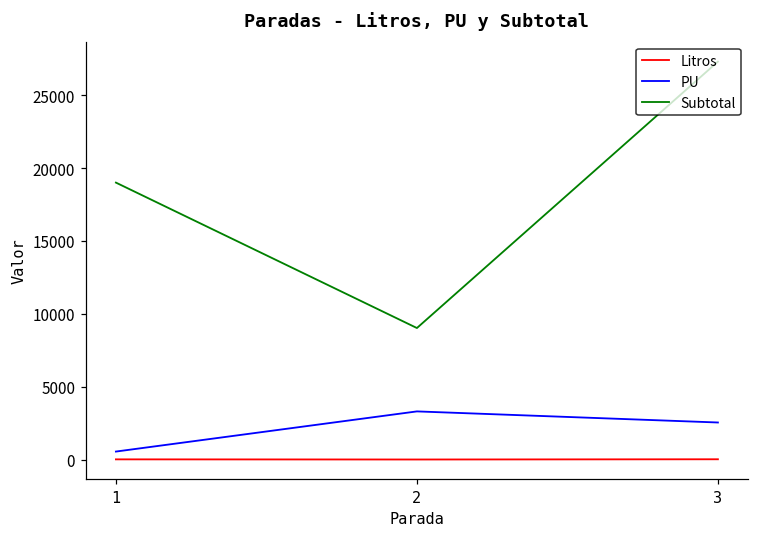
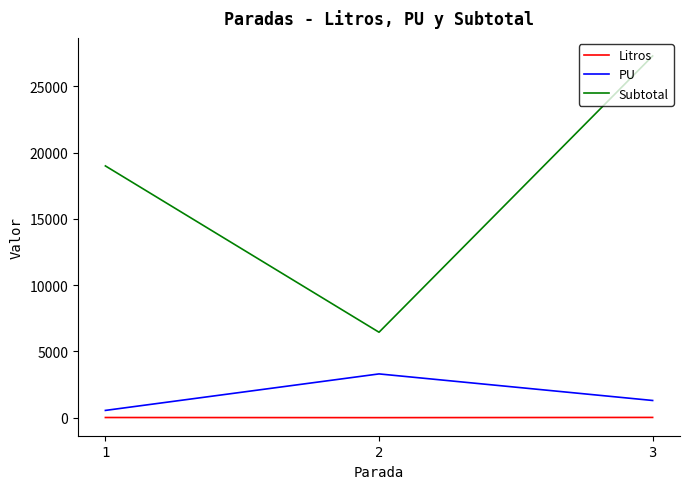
  {
    "Litros": {
      "1": 0,
      "2": 0,
      "3": 0
    },
    "PU": {
      "1": 600,
      "2": 3300,
-     "3": 2500
+     "3": 1300
    },
    "Subtotal": {
      "1": 19000,
-     "2": 9000
+     "2": 6500
    }
  }
